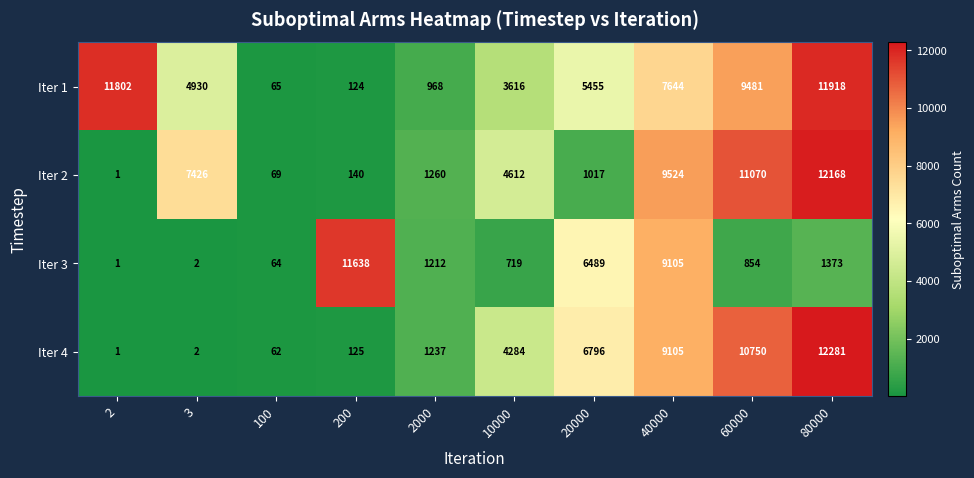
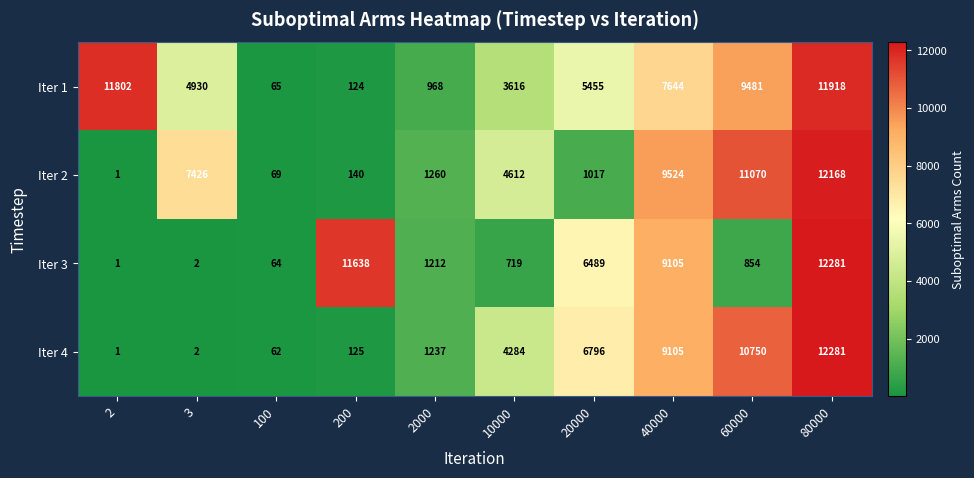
  {
    "Iter 1": {
      "2": 11802,
      "3": 4930,
      "100": 65,
      "200": 124,
      "2000": 968,
      "10000": 3616,
      "20000": 5455,
      "40000": 7644,
      "60000": 9481,
      "80000": 11918
    },
    "Iter 2": {
      "2": 1,
      "3": 7426,
      "100": 69,
      "200": 140,
      "2000": 1260,
      "10000": 4612,
      "20000": 1017,
      "40000": 9524,
      "60000": 11070,
      "80000": 12168
    },
    "Iter 3": {
      "2": 1,
      "3": 2,
      "100": 64,
      "200": 11638,
      "2000": 1212,
      "10000": 719,
      "20000": 6489,
      "40000": 9105,
      "60000": 854,
-     "80000": 1373
+     "80000": 12281
    },
    "Iter 4": {
      "2": 1,
      "3": 2,
      "100": 62,
      "200": 125,
      "2000": 1237,
      "10000": 4284,
      "20000": 6796,
      "40000": 9105,
      "60000": 10750,
      "80000": 12281
    }
  }
